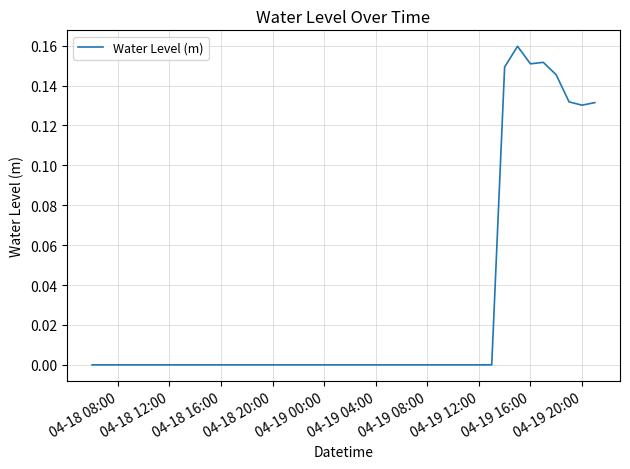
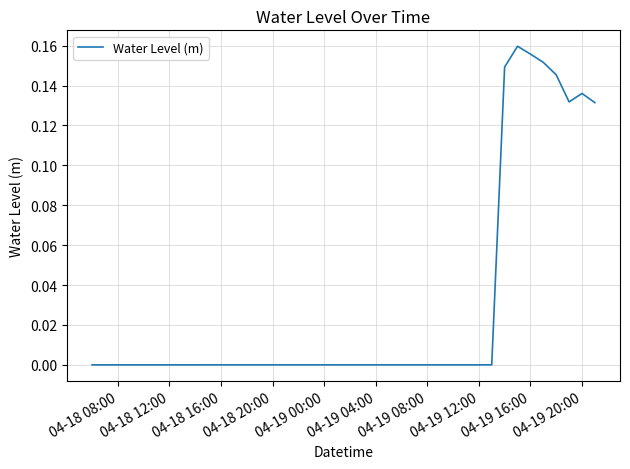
  {
    "04-18 08:00": 0.000,
    "04-18 12:00": 0.000,
    "04-18 16:00": 0.000,
    "04-18 20:00": 0.000,
    "04-19 00:00": 0.000,
    "04-19 04:00": 0.000,
    "04-19 08:00": 0.000,
    "04-19 12:00": 0.000,
-   "04-19 16:00": 0.151,
-   "04-19 20:00": 0.130
+   "04-19 16:00": 0.156,
+   "04-19 20:00": 0.136
  }
